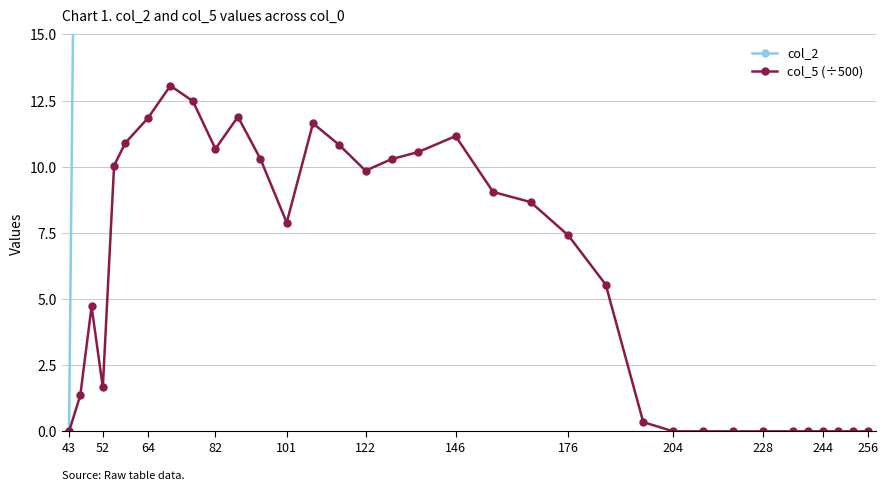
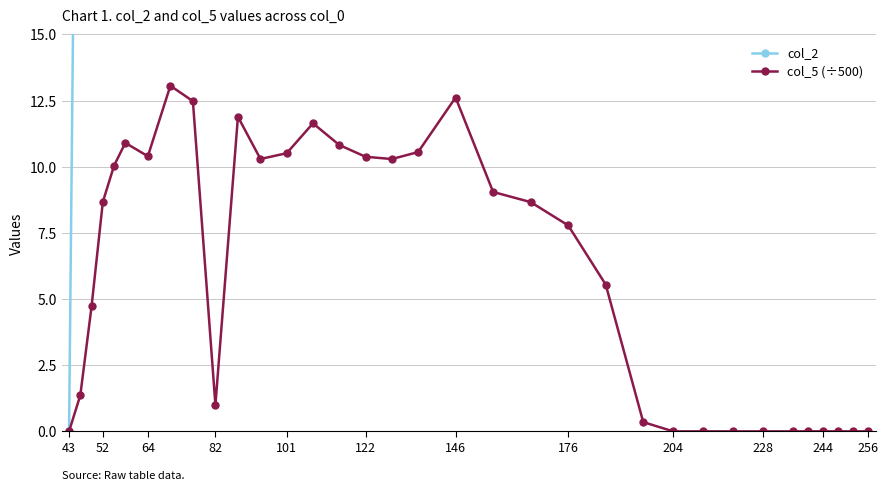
  {
    "col_5 (÷500)": {
-     "52": 1.7,
-     "64": 11.8,
-     "82": 10.7,
-     "101": 7.9,
-     "122": 9.9,
-     "146": 11.2,
-     "176": 7.4,
+     "52": 8.7,
+     "64": 10.4,
+     "82": 1.0,
+     "101": 10.5,
+     "122": 10.4,
+     "146": 12.6,
+     "176": 7.8,
      "204": 0.0,
      "228": 0.0,
      "244": 0.0,
      "256": 0.0
    }
  }
